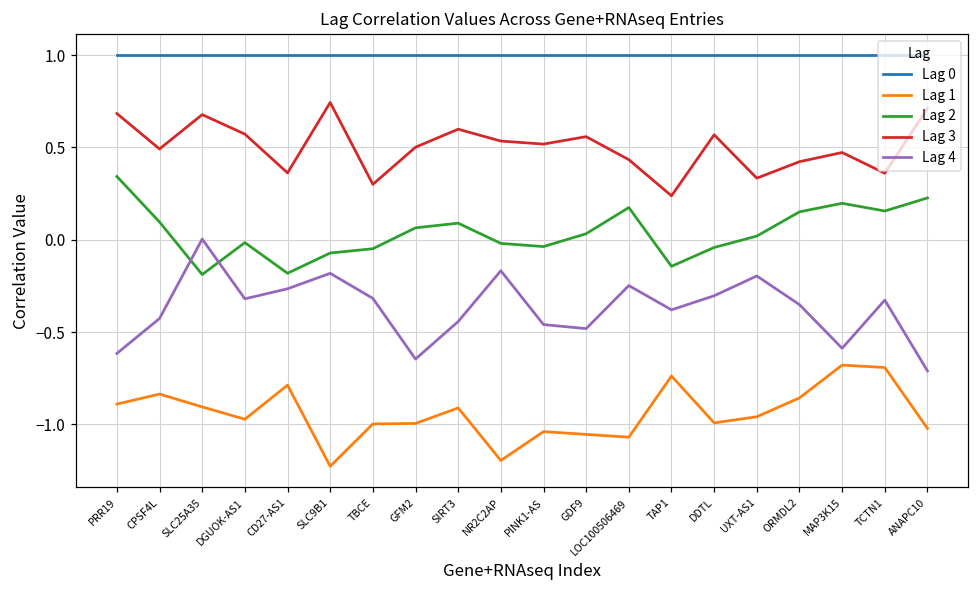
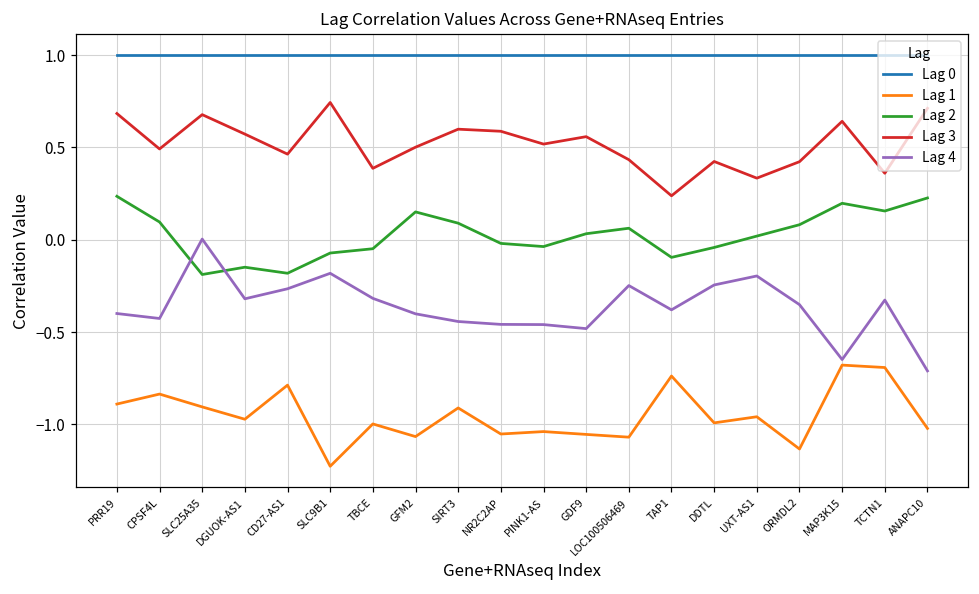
  {
    "Lag 0": {
      "PRR19": 1.00,
      "CPSF4L": 1.00,
      "SLC25A35": 1.00,
      "DGUOK-AS1": 1.00,
      "CD27-AS1": 1.00,
      "SLC9B1": 1.00,
      "TBCE": 1.00,
      "GFM2": 1.00,
      "SIRT3": 1.00,
      "NR2C2AP": 1.00,
      "PINK1-AS": 1.00,
      "GDF9": 1.00,
      "LOC100506469": 1.00,
      "TAP1": 1.00,
      "DDTL": 1.00,
      "UXT-AS1": 1.00,
      "ORMDL2": 1.00,
      "MAP3K15": 1.00
    },
    "Lag 1": {
      "PRR19": -0.89,
      "CPSF4L": -0.84,
      "SLC25A35": -0.91,
      "DGUOK-AS1": -0.97,
      "CD27-AS1": -0.79,
      "SLC9B1": -1.23,
      "TBCE": -1.00,
-     "GFM2": -0.99,
+     "GFM2": -1.07,
      "SIRT3": -0.91,
-     "NR2C2AP": -1.20,
+     "NR2C2AP": -1.05,
      "PINK1-AS": -1.04,
      "GDF9": -1.05,
      "LOC100506469": -1.07,
      "TAP1": -0.74,
      "DDTL": -0.99,
      "UXT-AS1": -0.96,
-     "ORMDL2": -0.86,
+     "ORMDL2": -1.13,
      "MAP3K15": -0.68,
      "TCTN1": -0.69,
      "ANAPC10": -1.02
    },
    "Lag 2": {
-     "PRR19": 0.34,
+     "PRR19": 0.24,
      "CPSF4L": 0.10,
      "SLC25A35": -0.19,
-     "DGUOK-AS1": -0.02,
+     "DGUOK-AS1": -0.15,
      "CD27-AS1": -0.18,
      "SLC9B1": -0.07,
      "TBCE": -0.05,
-     "GFM2": 0.06,
+     "GFM2": 0.15,
      "SIRT3": 0.09,
      "NR2C2AP": -0.02,
      "PINK1-AS": -0.04,
      "GDF9": 0.03,
-     "LOC100506469": 0.17,
-     "TAP1": -0.14,
+     "LOC100506469": 0.06,
+     "TAP1": -0.10,
      "DDTL": -0.04,
      "UXT-AS1": 0.02,
-     "ORMDL2": 0.15,
+     "ORMDL2": 0.08,
      "MAP3K15": 0.20,
      "TCTN1": 0.16,
      "ANAPC10": 0.23
    },
    "Lag 3": {
      "PRR19": 0.68,
      "CPSF4L": 0.49,
      "SLC25A35": 0.68,
      "DGUOK-AS1": 0.57,
-     "CD27-AS1": 0.36,
+     "CD27-AS1": 0.46,
      "SLC9B1": 0.74,
-     "TBCE": 0.30,
+     "TBCE": 0.39,
      "GFM2": 0.50,
      "SIRT3": 0.60,
-     "NR2C2AP": 0.53,
+     "NR2C2AP": 0.59,
      "PINK1-AS": 0.52,
      "GDF9": 0.56,
      "LOC100506469": 0.43,
      "TAP1": 0.24,
-     "DDTL": 0.57,
+     "DDTL": 0.42,
      "UXT-AS1": 0.33,
      "ORMDL2": 0.42,
-     "MAP3K15": 0.47,
+     "MAP3K15": 0.64,
      "TCTN1": 0.36
    },
    "Lag 4": {
-     "PRR19": -0.62,
+     "PRR19": -0.40,
      "CPSF4L": -0.43,
      "SLC25A35": 0.00,
      "DGUOK-AS1": -0.32,
      "CD27-AS1": -0.27,
      "SLC9B1": -0.18,
      "TBCE": -0.32,
-     "GFM2": -0.65,
+     "GFM2": -0.40,
      "SIRT3": -0.44,
-     "NR2C2AP": -0.17,
+     "NR2C2AP": -0.46,
      "PINK1-AS": -0.46,
      "GDF9": -0.48,
      "LOC100506469": -0.25,
      "TAP1": -0.38,
-     "DDTL": -0.30,
+     "DDTL": -0.25,
      "UXT-AS1": -0.20,
      "ORMDL2": -0.35,
-     "MAP3K15": -0.59,
+     "MAP3K15": -0.65,
      "TCTN1": -0.33,
      "ANAPC10": -0.71
    }
  }
